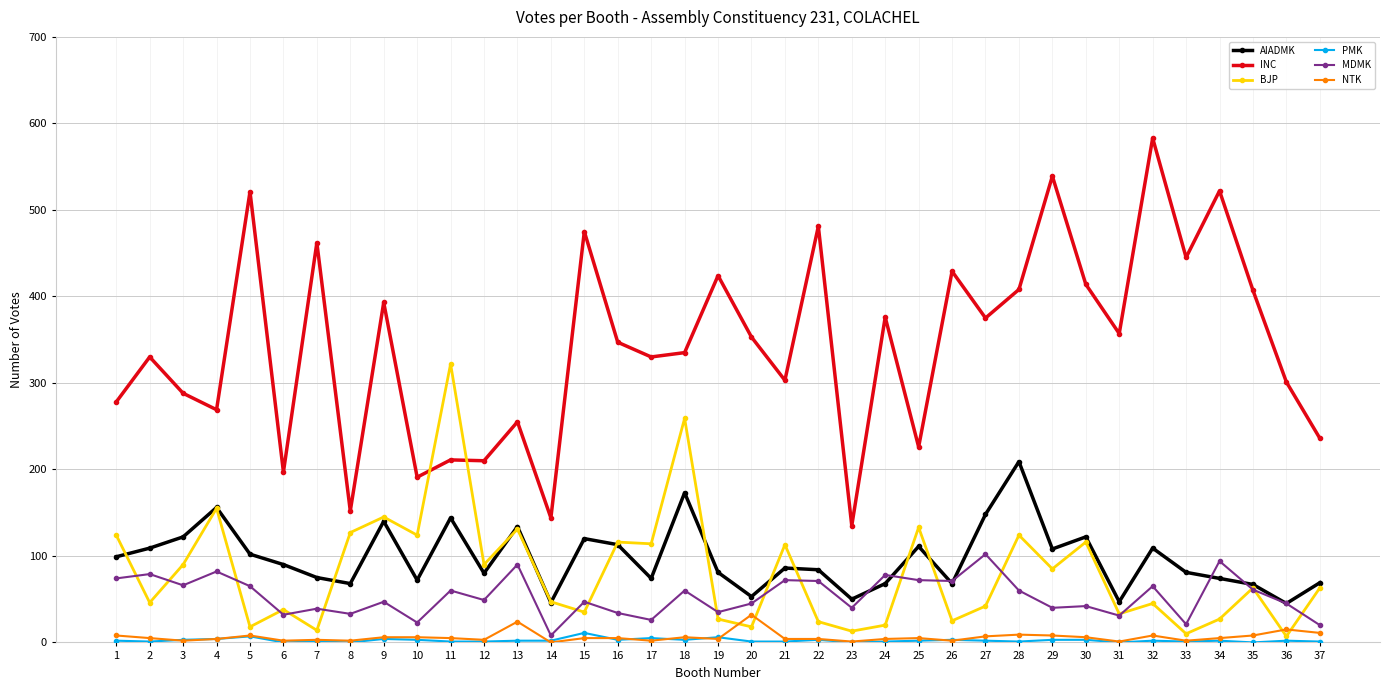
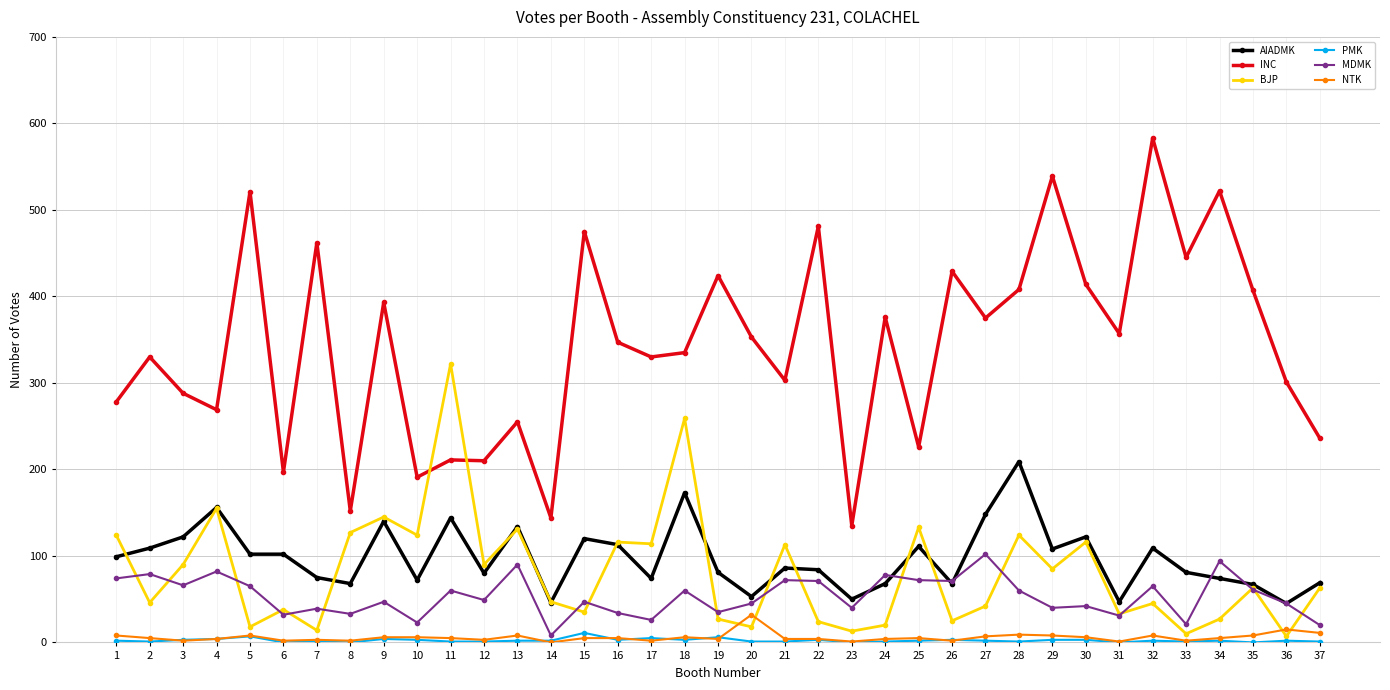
  {
    "AIADMK": {
      "1": 100,
      "2": 110,
      "3": 120,
      "5": 100,
-     "6": 90,
+     "6": 100,
      "7": 80,
      "8": 70,
      "9": 140,
      "10": 70,
      "11": 140,
      "12": 80,
      "13": 130,
      "15": 120,
      "16": 110,
      "17": 70,
      "18": 170,
      "19": 80,
      "20": 50,
      "21": 90,
      "22": 80,
      "23": 50,
      "24": 70,
      "25": 110,
      "26": 70,
      "27": 150,
      "28": 210,
      "29": 110,
      "30": 120,
      "31": 50,
      "32": 110,
      "33": 80,
      "34": 70,
      "35": 70,
      "37": 70
    },
    "INC": {
      "1": 280,
      "2": 330,
      "3": 290,
      "4": 270,
      "5": 520,
      "6": 200,
      "7": 460,
      "8": 150,
      "9": 390,
      "10": 190,
      "11": 210,
      "12": 210,
      "13": 260,
      "14": 140,
      "15": 480,
      "16": 350,
      "17": 330,
      "18": 340,
      "19": 420,
      "20": 350,
      "21": 300,
      "22": 480,
      "23": 140,
      "24": 380,
      "25": 230,
      "26": 430,
      "27": 380,
      "28": 410,
      "29": 540,
      "30": 410,
      "31": 360,
      "32": 580,
      "33": 450,
      "34": 520,
      "35": 410,
      "36": 300,
      "37": 240
    },
    "BJP": {
      "1": 120,
      "2": 50,
      "3": 90,
      "5": 20,
      "6": 40,
      "7": 10,
      "8": 130,
      "9": 150,
      "10": 120,
      "11": 320,
      "12": 90,
      "13": 130,
      "15": 40,
      "16": 120,
      "17": 110,
      "18": 260,
      "19": 30,
      "20": 20,
      "21": 110,
      "22": 20,
      "23": 10,
      "24": 20,
      "25": 130,
      "26": 30,
      "27": 40,
      "28": 120,
      "29": 90,
      "30": 120,
      "32": 50,
      "33": 10,
      "34": 30,
      "36": 10,
      "37": 60
    },
    "PMK": {
      "1": 0,
      "2": 0,
      "10": 0,
      "11": 0,
      "13": 0,
      "15": 10,
      "17": 10,
      "18": 0,
      "20": 0,
      "21": 0,
      "24": 0,
      "25": 0,
      "27": 0,
      "28": 0,
      "29": 0,
      "30": 0,
      "32": 0,
      "34": 0,
      "35": 0,
      "36": 0,
      "37": 0
    },
    "MDMK": {
      "1": 70,
      "2": 80,
      "3": 70,
      "4": 80,
      "5": 70,
      "6": 30,
      "7": 40,
      "8": 30,
      "9": 50,
      "10": 20,
      "11": 60,
      "12": 50,
      "13": 90,
      "14": 10,
      "15": 50,
      "16": 30,
      "17": 30,
      "18": 60,
      "19": 40,
      "20": 50,
      "21": 70,
      "22": 70,
      "23": 40,
      "24": 80,
      "25": 70,
      "26": 70,
      "27": 100,
      "28": 60,
      "29": 40,
      "30": 40,
      "32": 70,
      "33": 20,
      "34": 90,
      "37": 20
    },
    "NTK": {
      "1": 10,
      "2": 10,
      "10": 10,
      "11": 10,
-     "13": 20,
+     "13": 10,
      "15": 10,
      "17": 0,
      "18": 10,
      "20": 30,
      "21": 0,
      "24": 0,
      "25": 10,
      "27": 10,
      "28": 10,
      "29": 10,
      "30": 10,
      "32": 10,
      "34": 10,
      "35": 10,
      "36": 20,
      "37": 10
    }
  }
